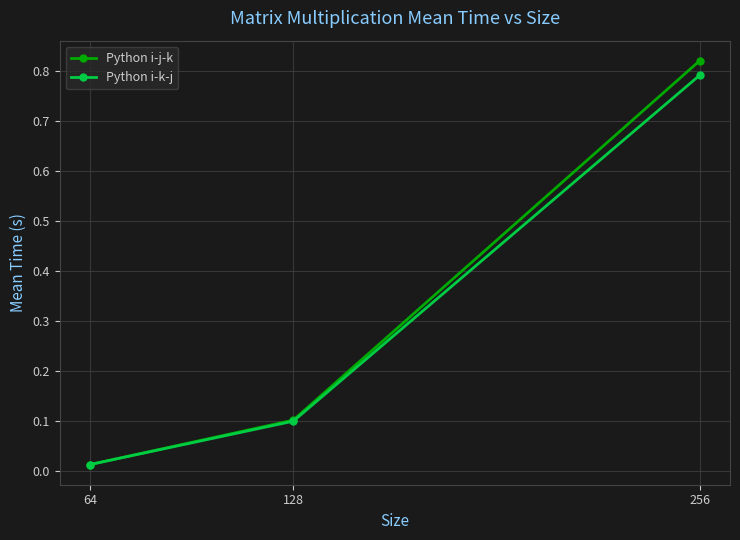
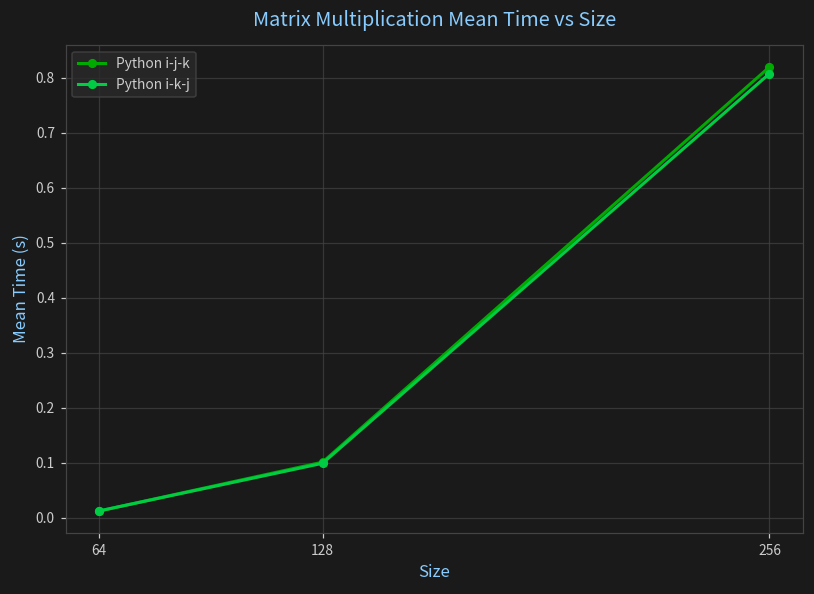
  {
    "Python i-j-k": {
      "256": 0.82
    },
    "Python i-k-j": {
-     "256": 0.79
+     "256": 0.81
    }
  }
